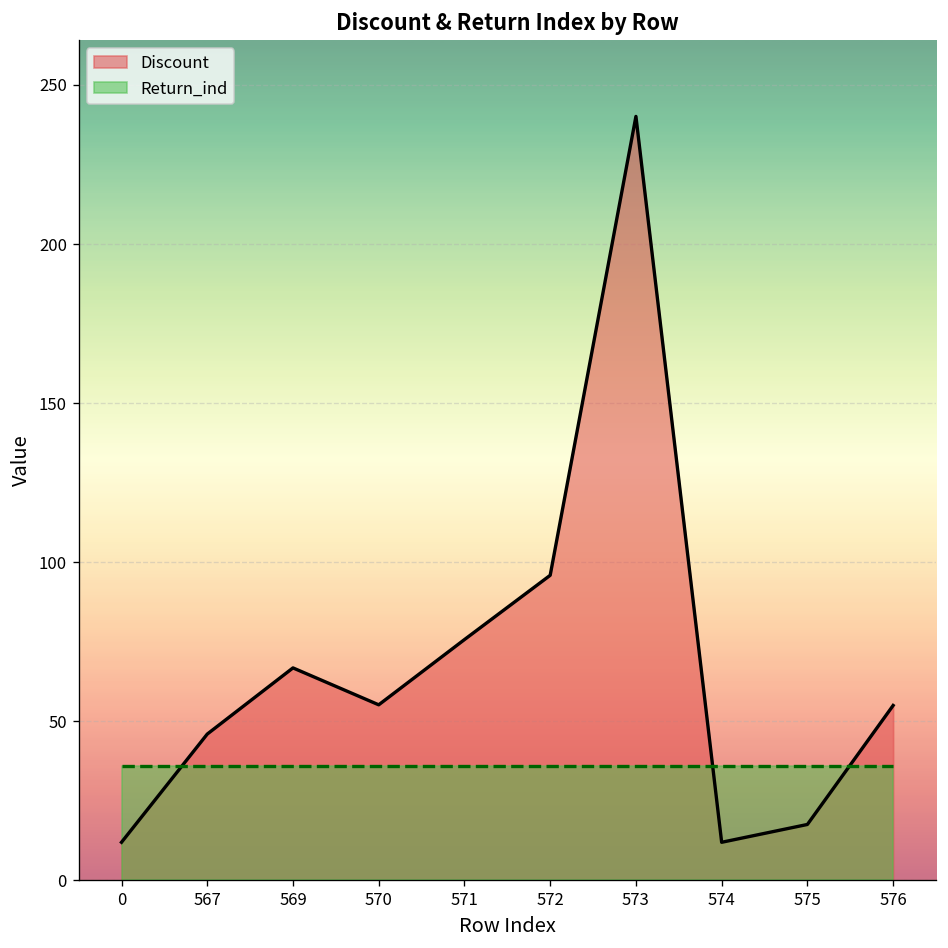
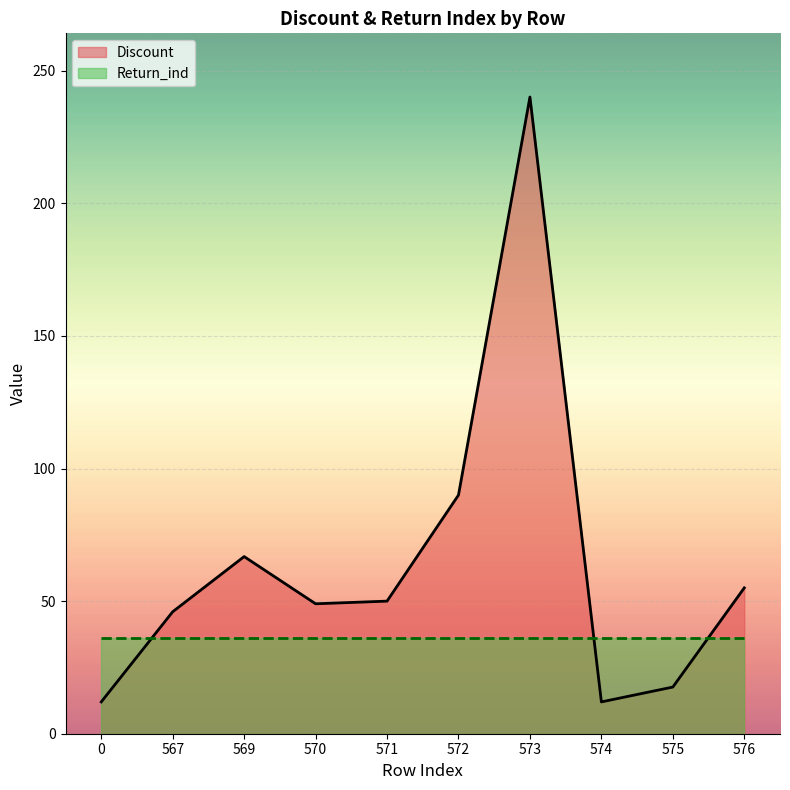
  {
    "Discount": {
      "0": 12,
      "567": 46,
      "569": 67,
-     "570": 55,
-     "571": 76,
-     "572": 96,
+     "570": 49,
+     "571": 50,
+     "572": 90,
      "573": 240,
      "574": 12,
      "575": 18,
      "576": 55
    },
    "Return_ind": {
      "0": 36,
      "567": 36,
      "569": 36,
      "570": 36,
      "571": 36,
      "572": 36,
      "573": 36,
      "574": 36,
      "575": 36,
      "576": 36
    }
  }
